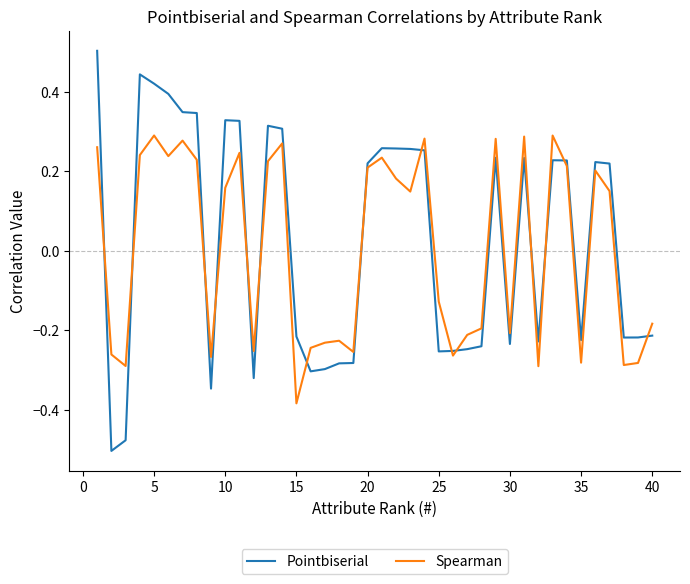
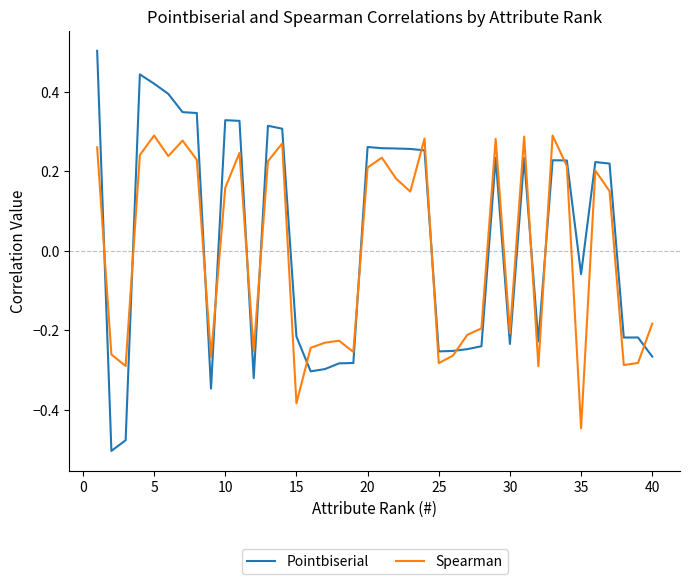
  {
    "Pointbiserial": {
      "5": 0.42,
      "10": 0.33,
      "15": -0.22,
-     "20": 0.22,
+     "20": 0.26,
      "25": -0.25,
      "30": -0.23,
-     "35": -0.22,
-     "40": -0.21
+     "35": -0.06,
+     "40": -0.27
    },
    "Spearman": {
      "5": 0.29,
      "10": 0.16,
      "15": -0.38,
      "20": 0.21,
-     "25": -0.13,
+     "25": -0.28,
      "30": -0.21,
-     "35": -0.28,
+     "35": -0.45,
      "40": -0.18
    }
  }
